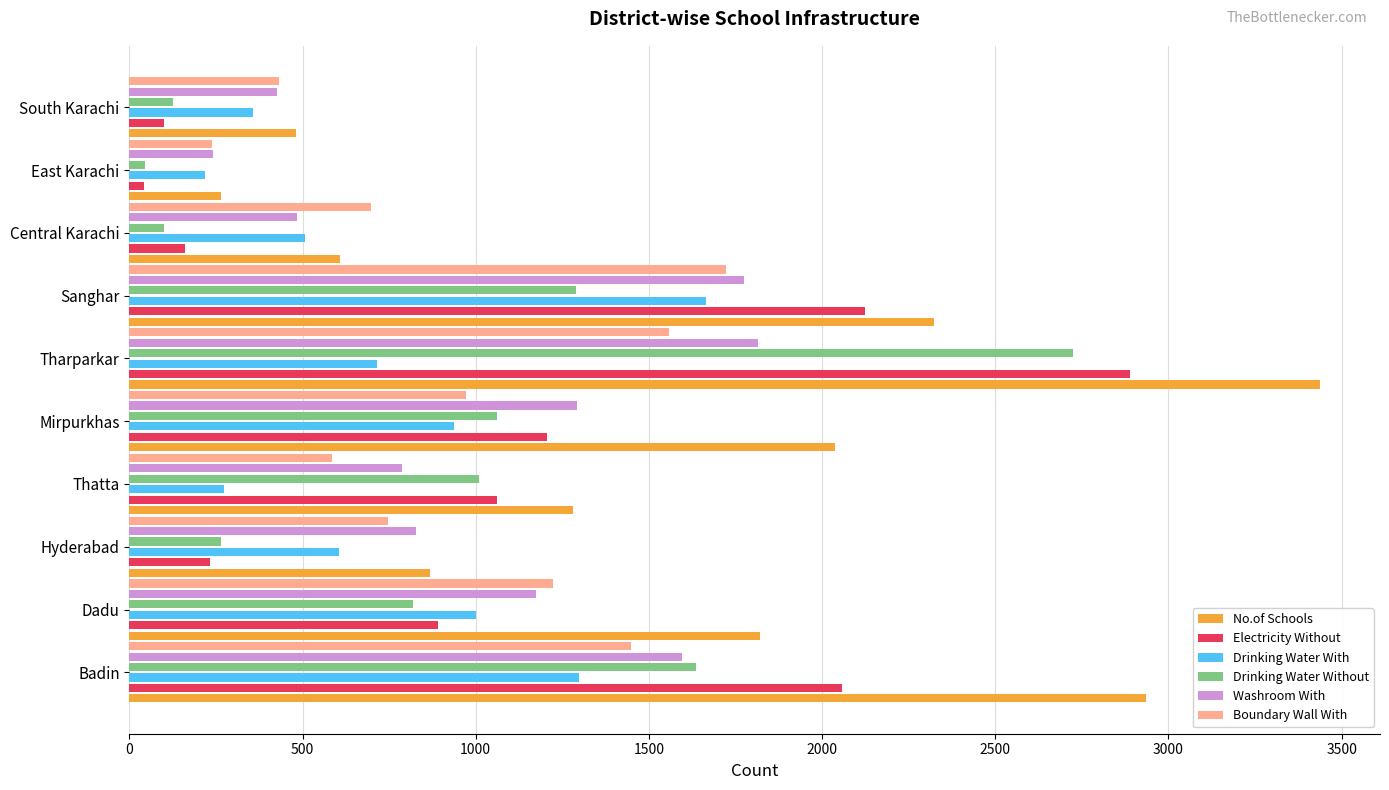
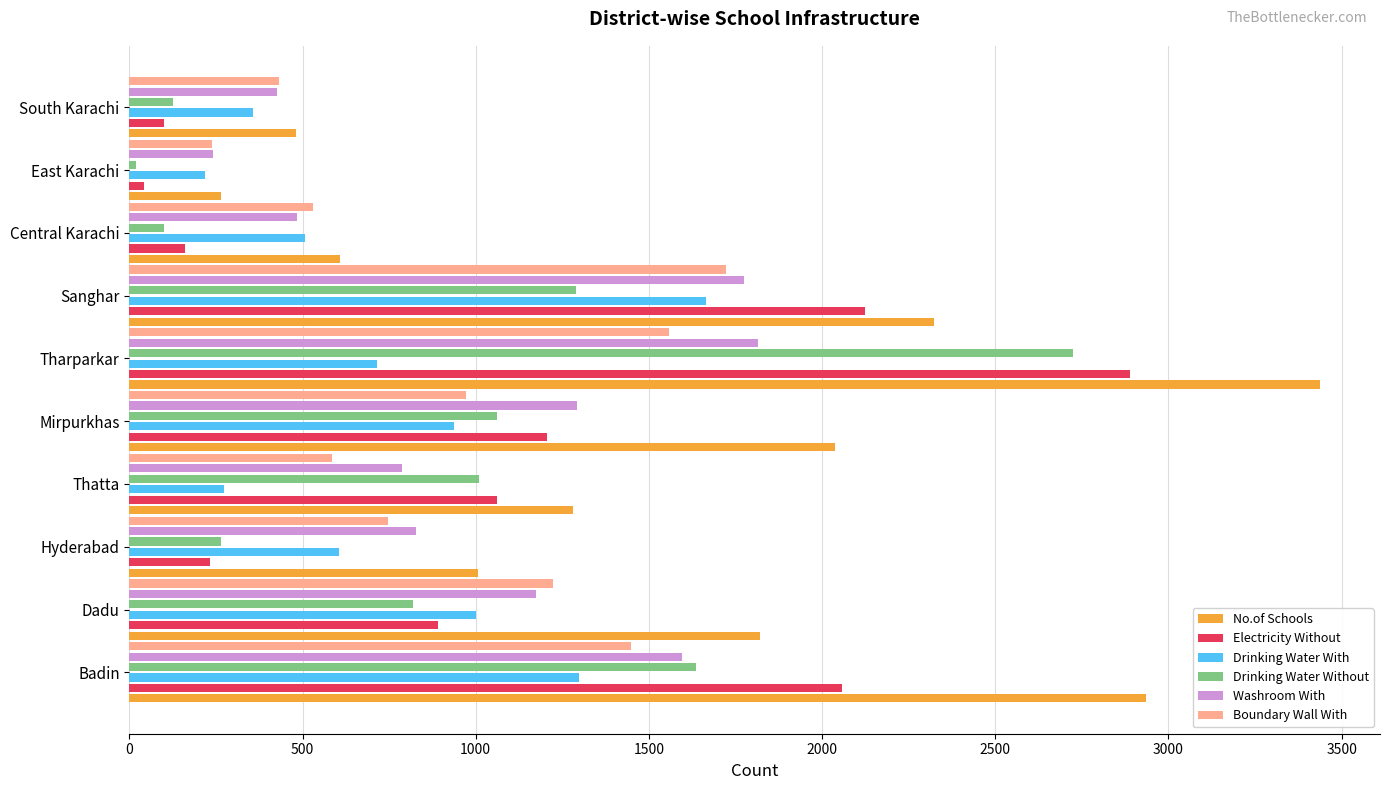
  {
    "No.of Schools": {
      "South Karachi": 480,
      "East Karachi": 260,
      "Central Karachi": 610,
      "Sanghar": 2320,
      "Tharparkar": 3440,
      "Mirpurkhas": 2040,
      "Thatta": 1280,
-     "Hyderabad": 870,
+     "Hyderabad": 1010,
      "Dadu": 1820,
      "Badin": 2930
    },
    "Electricity Without": {
      "South Karachi": 100,
      "East Karachi": 40,
      "Central Karachi": 160,
      "Sanghar": 2130,
      "Tharparkar": 2890,
      "Mirpurkhas": 1210,
      "Thatta": 1060,
      "Hyderabad": 230,
      "Dadu": 890,
      "Badin": 2060
    },
    "Drinking Water With": {
      "South Karachi": 360,
      "East Karachi": 220,
      "Central Karachi": 510,
      "Sanghar": 1670,
      "Tharparkar": 720,
      "Mirpurkhas": 940,
      "Thatta": 270,
      "Hyderabad": 600,
      "Dadu": 1000,
      "Badin": 1300
    },
    "Drinking Water Without": {
      "South Karachi": 130,
-     "East Karachi": 50,
+     "East Karachi": 20,
      "Central Karachi": 100,
      "Sanghar": 1290,
      "Tharparkar": 2720,
      "Mirpurkhas": 1060,
      "Thatta": 1010,
      "Hyderabad": 260,
      "Dadu": 820,
      "Badin": 1640
    },
    "Washroom With": {
      "South Karachi": 430,
      "East Karachi": 240,
      "Central Karachi": 480,
      "Sanghar": 1780,
      "Tharparkar": 1810,
      "Mirpurkhas": 1290,
      "Thatta": 790,
      "Hyderabad": 830,
      "Dadu": 1170,
      "Badin": 1600
    },
    "Boundary Wall With": {
      "South Karachi": 430,
      "East Karachi": 240,
-     "Central Karachi": 700,
+     "Central Karachi": 530,
      "Sanghar": 1720,
      "Tharparkar": 1560,
      "Mirpurkhas": 970,
      "Thatta": 580,
      "Hyderabad": 750,
      "Dadu": 1220,
      "Badin": 1450
    }
  }
